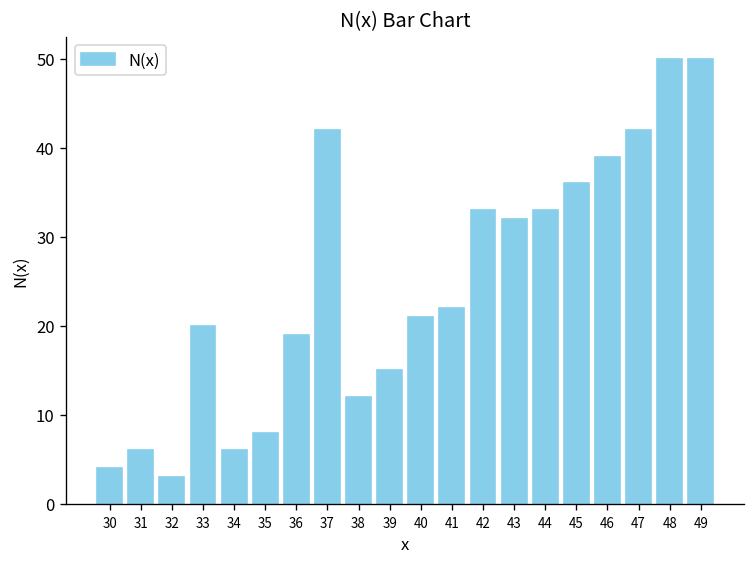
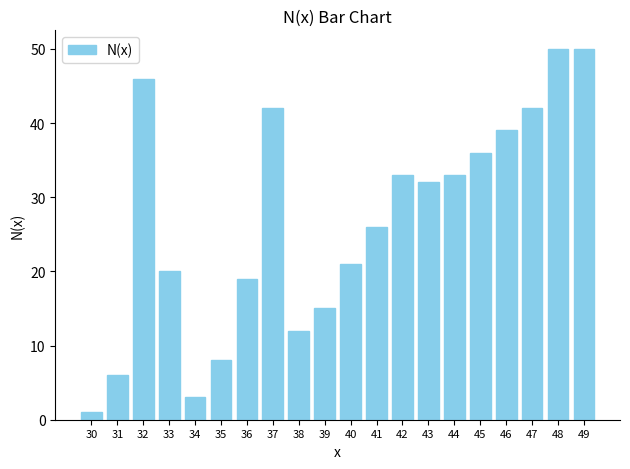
  {
-   "30": 4,
+   "30": 1,
    "31": 6,
-   "32": 3,
+   "32": 46,
    "33": 20,
-   "34": 6,
+   "34": 3,
    "35": 8,
    "36": 19,
    "37": 42,
    "38": 12,
    "39": 15,
    "40": 21,
-   "41": 22,
+   "41": 26,
    "42": 33,
    "43": 32,
    "44": 33,
    "45": 36,
    "46": 39,
    "47": 42,
    "48": 50,
    "49": 50
  }
